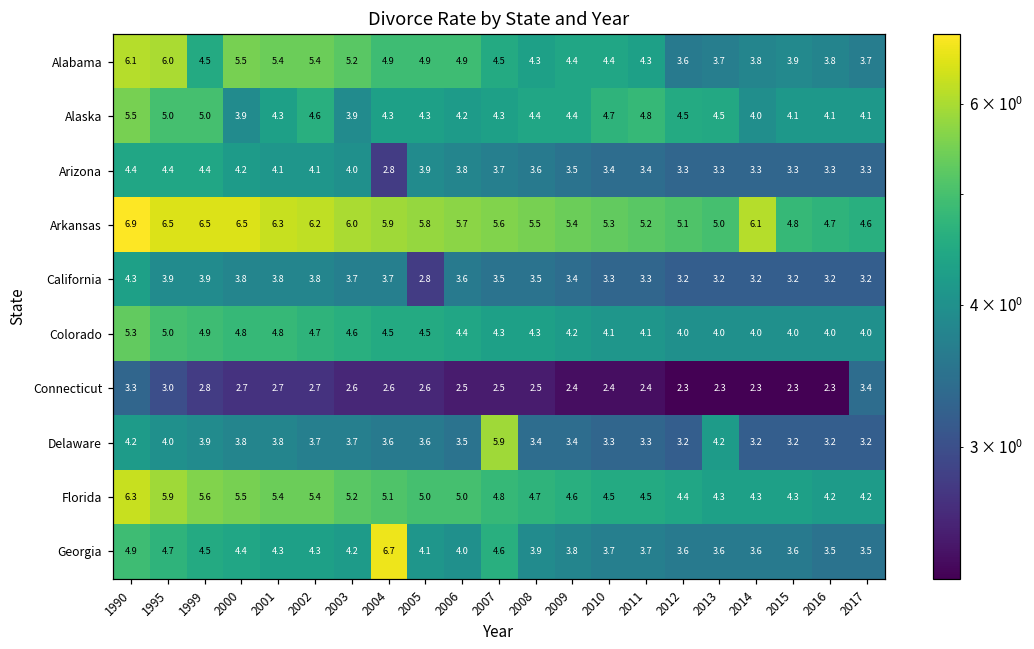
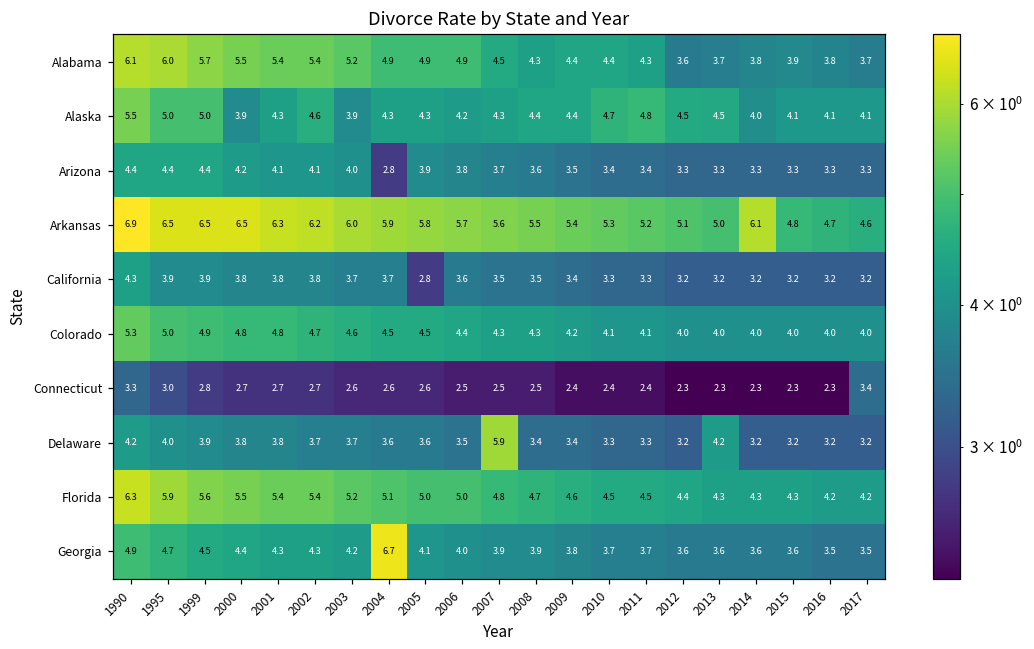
  {
    "Alabama": {
      "1990": 6.1,
      "1995": 6.0,
-     "1999": 4.5,
+     "1999": 5.7,
      "2000": 5.5,
      "2001": 5.4,
      "2002": 5.4,
      "2003": 5.2,
      "2004": 4.9,
      "2005": 4.9,
      "2006": 4.9,
      "2007": 4.5,
      "2008": 4.3,
      "2009": 4.4,
      "2010": 4.4,
      "2011": 4.3,
      "2012": 3.6,
      "2013": 3.7,
      "2014": 3.8,
      "2015": 3.9,
      "2016": 3.8,
      "2017": 3.7
    },
    "Georgia": {
      "1990": 4.9,
      "1995": 4.7,
      "1999": 4.5,
      "2000": 4.4,
      "2001": 4.3,
      "2002": 4.3,
      "2003": 4.2,
      "2004": 6.7,
      "2005": 4.1,
      "2006": 4.0,
-     "2007": 4.6,
+     "2007": 3.9,
      "2008": 3.9,
      "2009": 3.8,
      "2010": 3.7,
      "2011": 3.7,
      "2012": 3.6,
      "2013": 3.6,
      "2014": 3.6,
      "2015": 3.6,
      "2016": 3.5,
      "2017": 3.5
    }
  }
